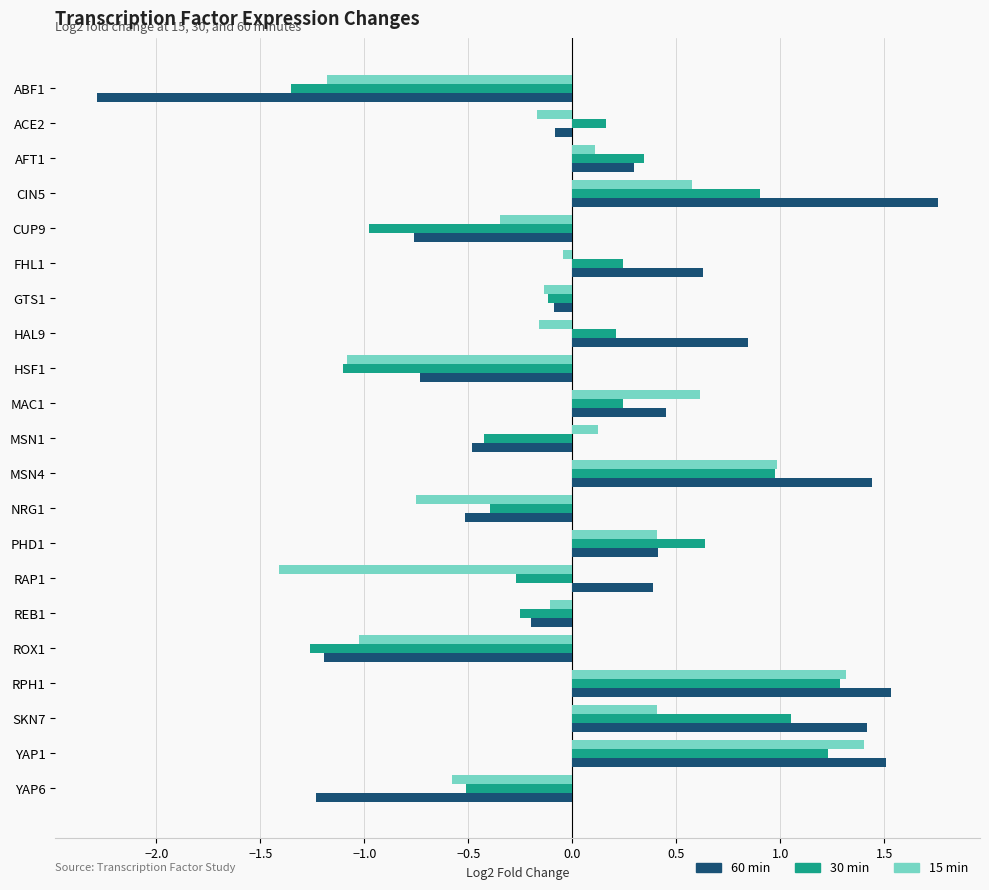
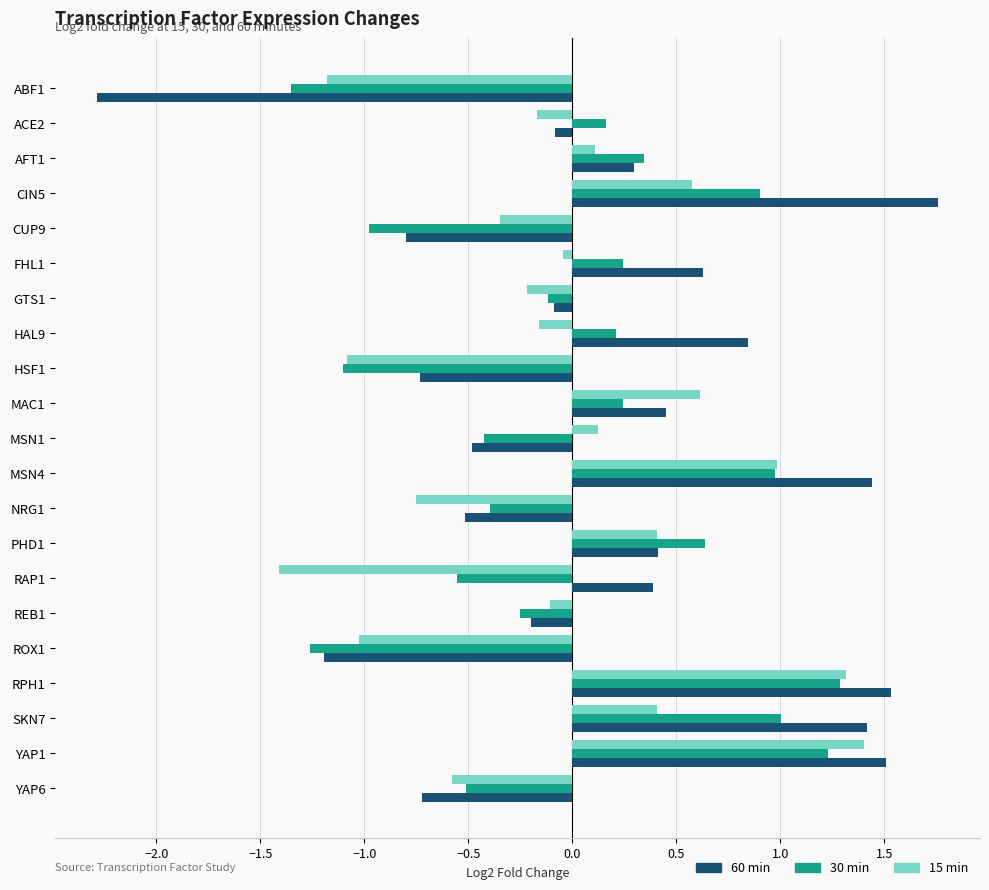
  {
    "60 min": {
      "ABF1": -2.28,
      "ACE2": -0.08,
      "AFT1": 0.30,
      "CIN5": 1.76,
-     "CUP9": -0.76,
+     "CUP9": -0.80,
      "FHL1": 0.63,
      "GTS1": -0.09,
      "HAL9": 0.85,
      "HSF1": -0.73,
      "MAC1": 0.45,
      "MSN1": -0.48,
      "MSN4": 1.44,
      "NRG1": -0.51,
      "PHD1": 0.41,
      "RAP1": 0.39,
      "REB1": -0.20,
      "ROX1": -1.19,
      "RPH1": 1.53,
      "SKN7": 1.42,
      "YAP1": 1.51,
-     "YAP6": -1.23
+     "YAP6": -0.72
    },
    "30 min": {
      "ABF1": -1.36,
      "ACE2": 0.16,
      "AFT1": 0.35,
      "CIN5": 0.90,
      "CUP9": -0.98,
      "FHL1": 0.24,
      "GTS1": -0.12,
      "HAL9": 0.21,
      "HSF1": -1.10,
      "MAC1": 0.24,
      "MSN1": -0.43,
      "MSN4": 0.98,
      "NRG1": -0.40,
      "PHD1": 0.64,
-     "RAP1": -0.27,
+     "RAP1": -0.55,
      "REB1": -0.25,
      "ROX1": -1.26,
      "RPH1": 1.29,
-     "SKN7": 1.05,
+     "SKN7": 1.01,
      "YAP1": 1.23,
      "YAP6": -0.51
    },
    "15 min": {
      "ABF1": -1.18,
      "ACE2": -0.17,
      "AFT1": 0.11,
      "CIN5": 0.57,
      "CUP9": -0.35,
      "FHL1": -0.04,
-     "GTS1": -0.14,
+     "GTS1": -0.22,
      "HAL9": -0.16,
      "HSF1": -1.08,
      "MAC1": 0.61,
      "MSN1": 0.12,
      "MSN4": 0.98,
      "NRG1": -0.75,
      "PHD1": 0.40,
      "RAP1": -1.41,
      "REB1": -0.11,
      "ROX1": -1.03,
      "RPH1": 1.32,
      "SKN7": 0.41,
      "YAP1": 1.40,
      "YAP6": -0.58
    }
  }
